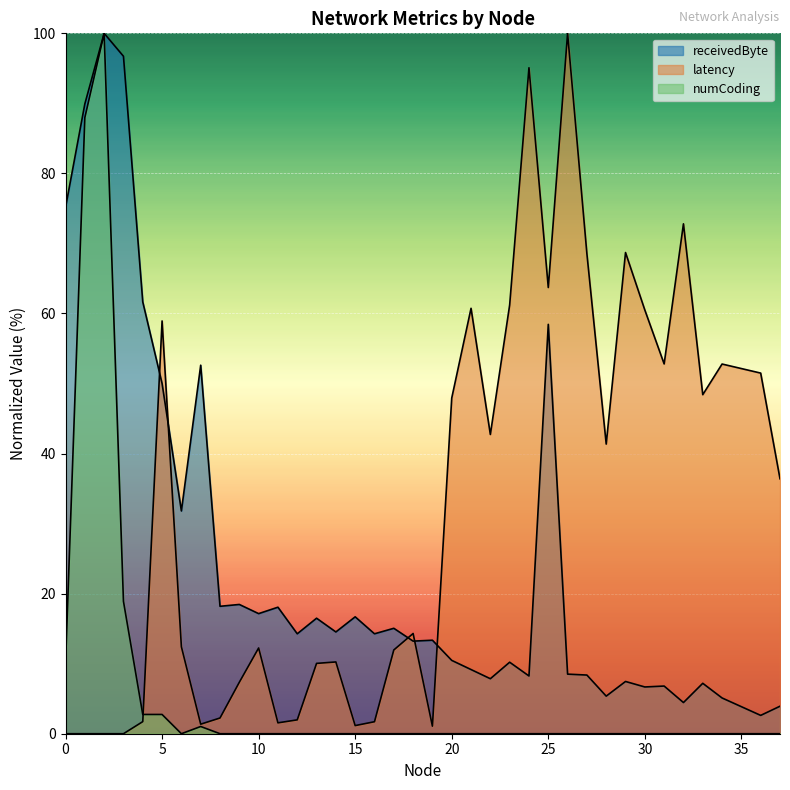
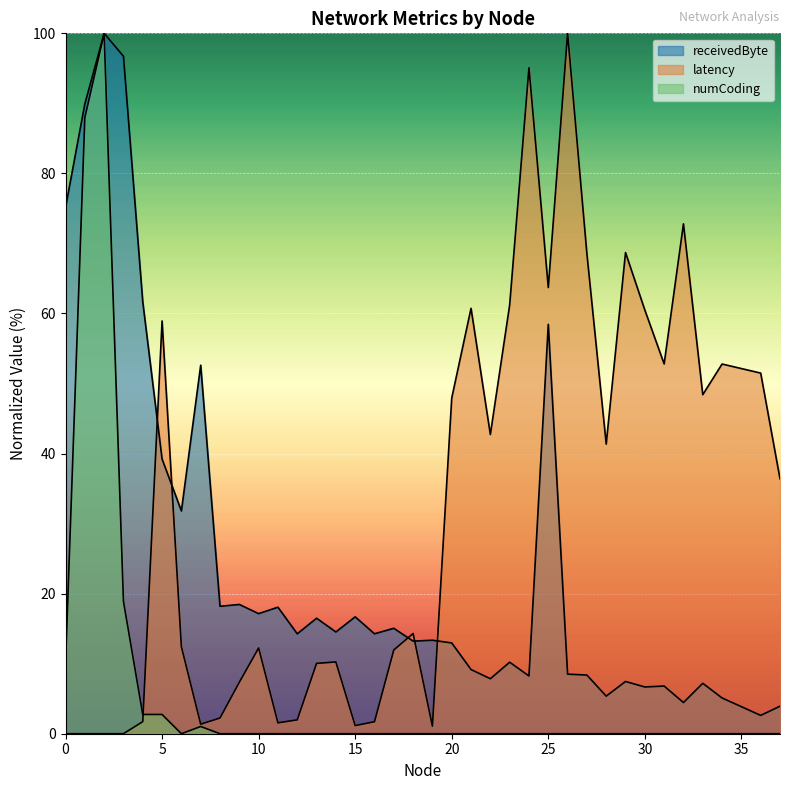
  {
    "receivedByte": {
      "0": 75,
-     "5": 50,
+     "5": 39,
      "10": 17,
      "15": 17,
-     "20": 10,
+     "20": 13,
      "25": 58,
      "30": 7
    },
    "latency": {
      "0": 0,
      "5": 59,
      "10": 12,
      "15": 1,
      "20": 48,
      "25": 64,
      "30": 60
    },
    "numCoding": {
      "0": 10,
      "5": 3,
      "10": 0,
      "15": 0,
      "20": 0,
      "25": 0,
      "30": 0
    }
  }
